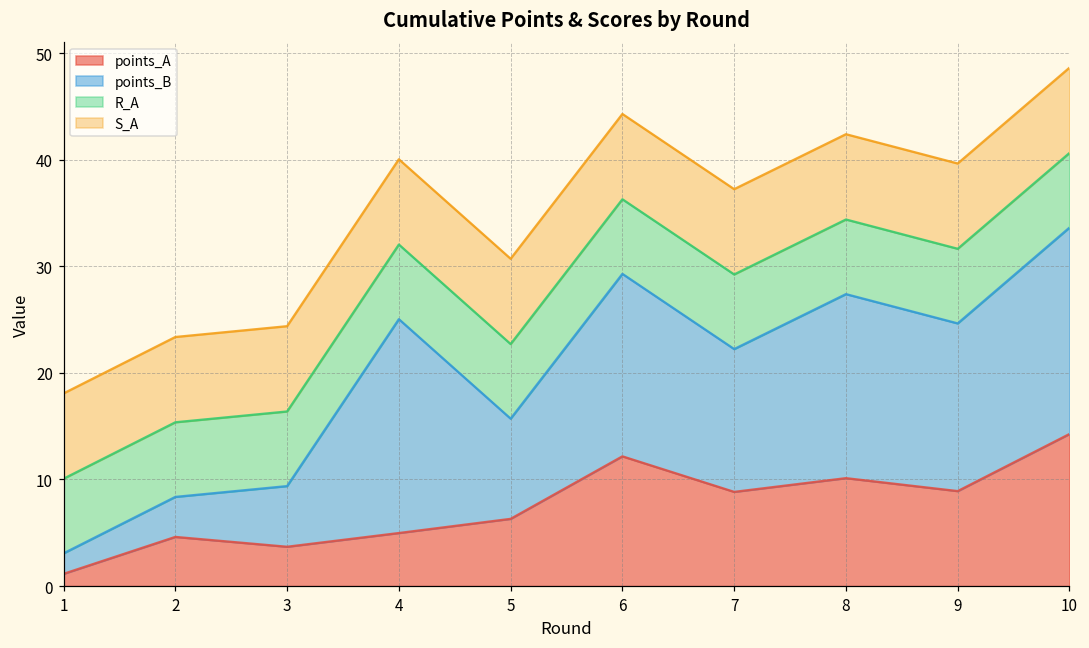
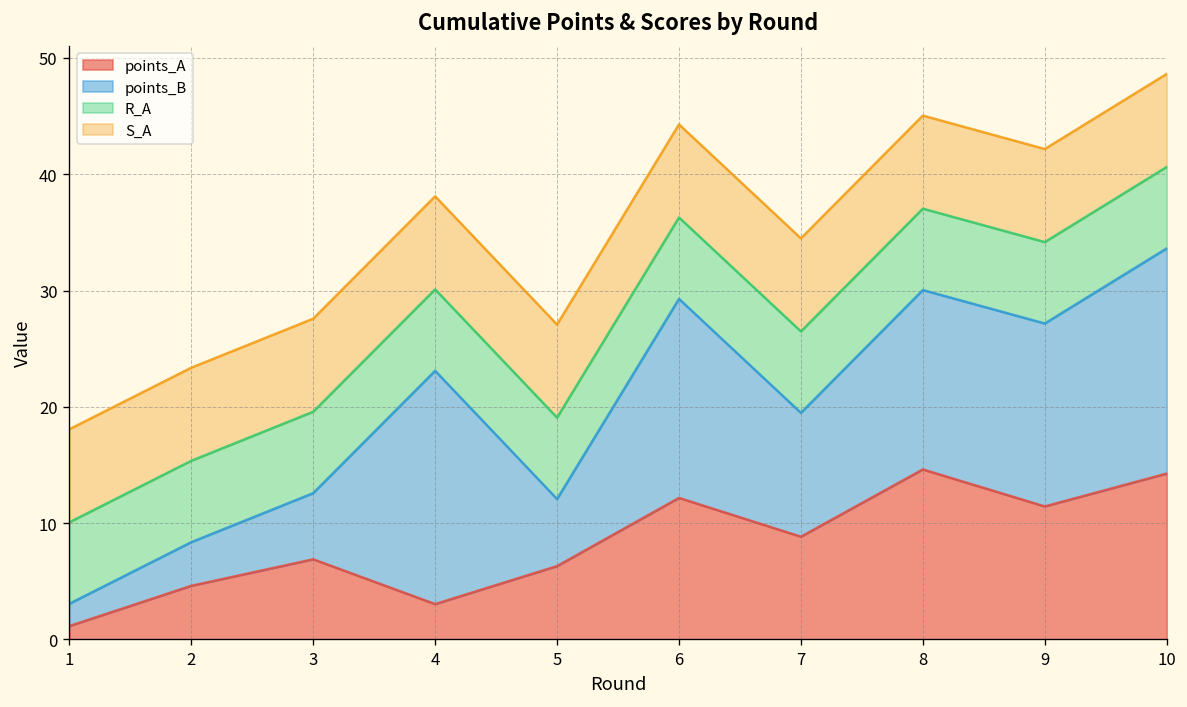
  {
    "points_A": {
      "1": 1,
      "2": 5,
-     "3": 4,
-     "4": 5,
+     "3": 7,
+     "4": 3,
      "5": 6,
      "6": 12,
      "7": 9,
-     "8": 10,
-     "9": 9,
+     "8": 15,
+     "9": 11,
      "10": 14
    },
    "points_B": {
      "1": 2,
      "2": 4,
      "3": 6,
      "4": 20,
-     "5": 9,
+     "5": 6,
      "6": 17,
-     "7": 13,
-     "8": 17,
+     "7": 11,
+     "8": 15,
      "9": 16,
      "10": 19
    },
    "R_A": {
      "1": 7,
      "2": 7,
      "3": 7,
      "4": 7,
      "5": 7,
      "6": 7,
      "7": 7,
      "8": 7,
      "9": 7,
      "10": 7
    },
    "S_A": {
      "1": 8,
      "2": 8,
      "3": 8,
      "4": 8,
      "5": 8,
      "6": 8,
      "7": 8,
      "8": 8,
      "9": 8,
      "10": 8
    }
  }
